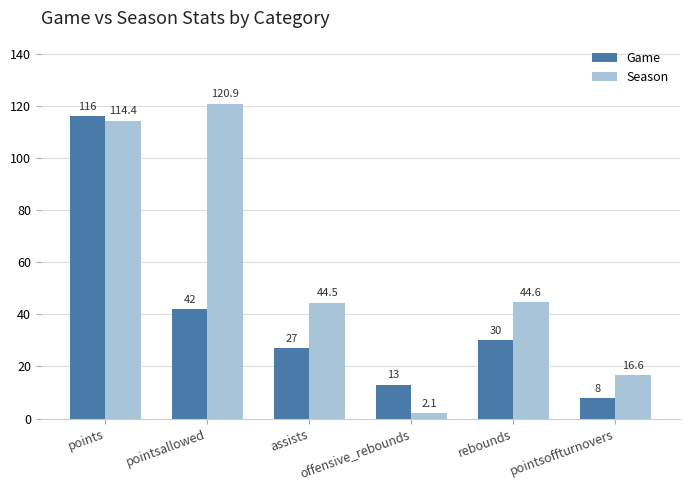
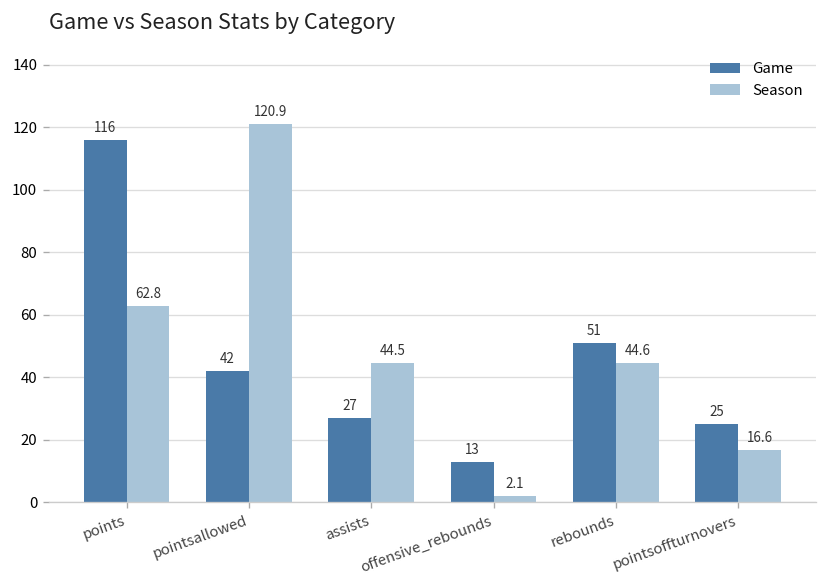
  {
    "Game": {
      "points": 116,
      "pointsallowed": 42,
      "assists": 27,
      "offensive_rebounds": 13,
-     "rebounds": 30,
-     "pointsoffturnovers": 8
+     "rebounds": 51,
+     "pointsoffturnovers": 25
    },
    "Season": {
-     "points": 114.4,
+     "points": 62.8,
      "pointsallowed": 120.9,
      "assists": 44.5,
      "offensive_rebounds": 2.1,
      "rebounds": 44.6,
      "pointsoffturnovers": 16.6
    }
  }
